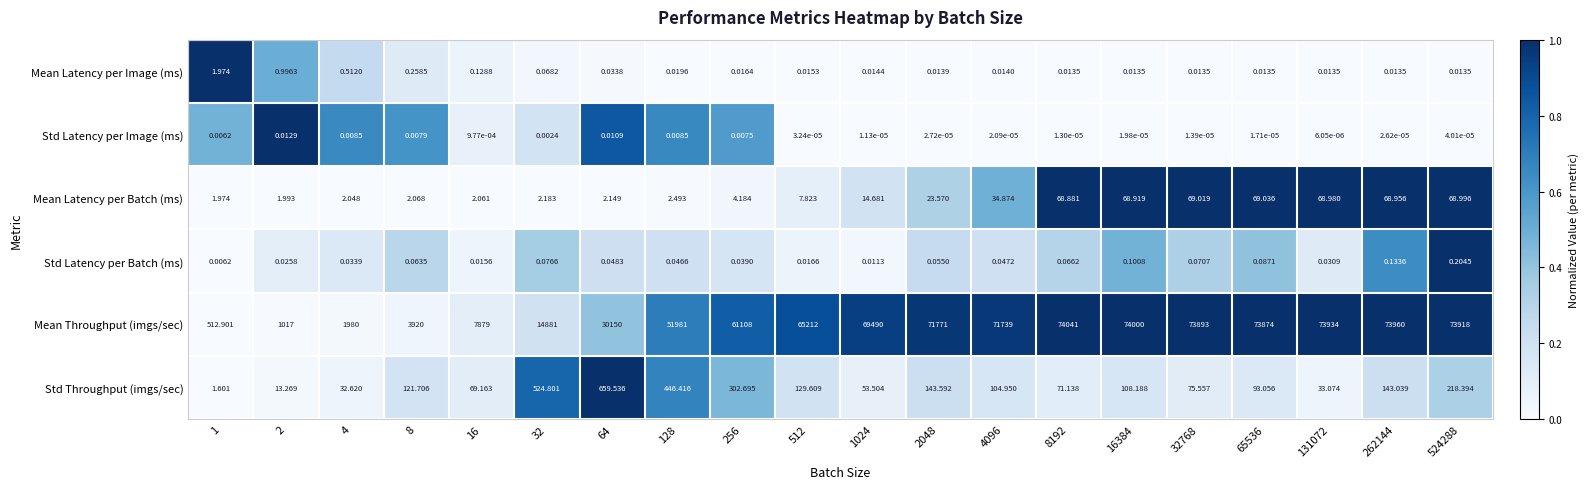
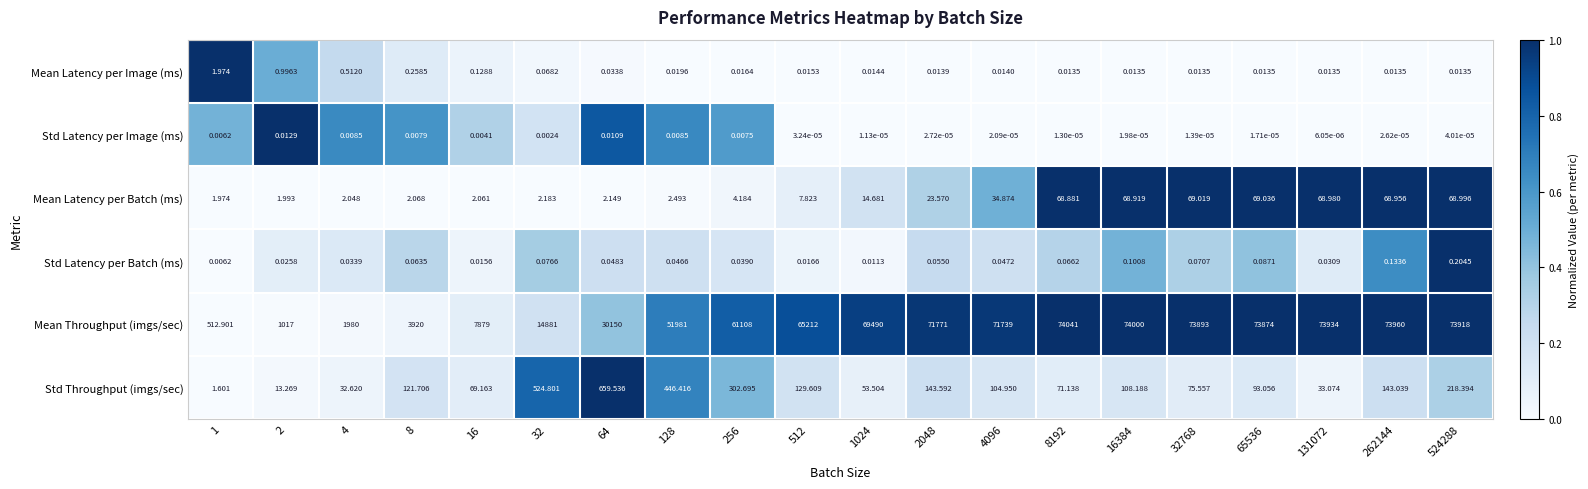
  {
    "Mean Latency per Image (ms)": {
      "1": "1.974",
      "2": "0.9963",
      "4": "0.5120",
      "8": "0.2585",
      "16": "0.1288",
      "32": "0.0682",
      "64": "0.0338",
      "128": "0.0196",
      "256": "0.0164",
      "512": "0.0153",
      "1024": "0.0144",
      "2048": "0.0139",
      "4096": "0.0140",
      "8192": "0.0135",
      "16384": "0.0135",
      "32768": "0.0135",
      "65536": "0.0135",
      "131072": "0.0135",
      "262144": "0.0135",
      "524288": "0.0135"
    },
    "Std Latency per Image (ms)": {
      "1": "0.0062",
      "2": "0.0129",
      "4": "0.0085",
      "8": "0.0079",
-     "16": "9.77e-04",
+     "16": "0.0041",
      "32": "0.0024",
      "64": "0.0109",
      "128": "0.0085",
      "256": "0.0075",
      "512": "3.24e-05",
      "1024": "1.13e-05",
      "2048": "2.72e-05",
      "4096": "2.09e-05",
      "8192": "1.30e-05",
      "16384": "1.98e-05",
      "32768": "1.39e-05",
      "65536": "1.71e-05",
      "131072": "6.05e-06",
      "262144": "2.62e-05",
      "524288": "4.01e-05"
    },
    "Mean Latency per Batch (ms)": {
      "1": "1.974",
      "2": "1.993",
      "4": "2.048",
      "8": "2.068",
      "16": "2.061",
      "32": "2.183",
      "64": "2.149",
      "128": "2.493",
      "256": "4.184",
      "512": "7.823",
      "1024": "14.681",
      "2048": "23.570",
      "4096": "34.874",
      "8192": "68.881",
      "16384": "68.919",
      "32768": "69.019",
      "65536": "69.036",
      "131072": "68.980",
      "262144": "68.956",
      "524288": "68.996"
    },
    "Std Latency per Batch (ms)": {
      "1": "0.0062",
      "2": "0.0258",
      "4": "0.0339",
      "8": "0.0635",
      "16": "0.0156",
      "32": "0.0766",
      "64": "0.0483",
      "128": "0.0466",
      "256": "0.0390",
      "512": "0.0166",
      "1024": "0.0113",
      "2048": "0.0550",
      "4096": "0.0472",
      "8192": "0.0662",
      "16384": "0.1008",
      "32768": "0.0707",
      "65536": "0.0871",
      "131072": "0.0309",
      "262144": "0.1336",
      "524288": "0.2045"
    },
    "Mean Throughput (imgs/sec)": {
      "1": "512.901",
      "2": "1017",
      "4": "1980",
      "8": "3920",
      "16": "7879",
      "32": "14881",
      "64": "30150",
      "128": "51981",
      "256": "61108",
      "512": "65212",
      "1024": "69490",
      "2048": "71771",
      "4096": "71739",
      "8192": "74041",
      "16384": "74000",
      "32768": "73893",
      "65536": "73874",
      "131072": "73934",
      "262144": "73960",
      "524288": "73918"
    },
    "Std Throughput (imgs/sec)": {
      "1": "1.601",
      "2": "13.269",
      "4": "32.620",
      "8": "121.706",
      "16": "69.163",
      "32": "524.801",
      "64": "659.536",
      "128": "446.416",
      "256": "302.695",
      "512": "129.609",
      "1024": "53.504",
      "2048": "143.592",
      "4096": "104.950",
      "8192": "71.138",
      "16384": "108.188",
      "32768": "75.557",
      "65536": "93.056",
      "131072": "33.074",
      "262144": "143.039",
      "524288": "218.394"
    }
  }
